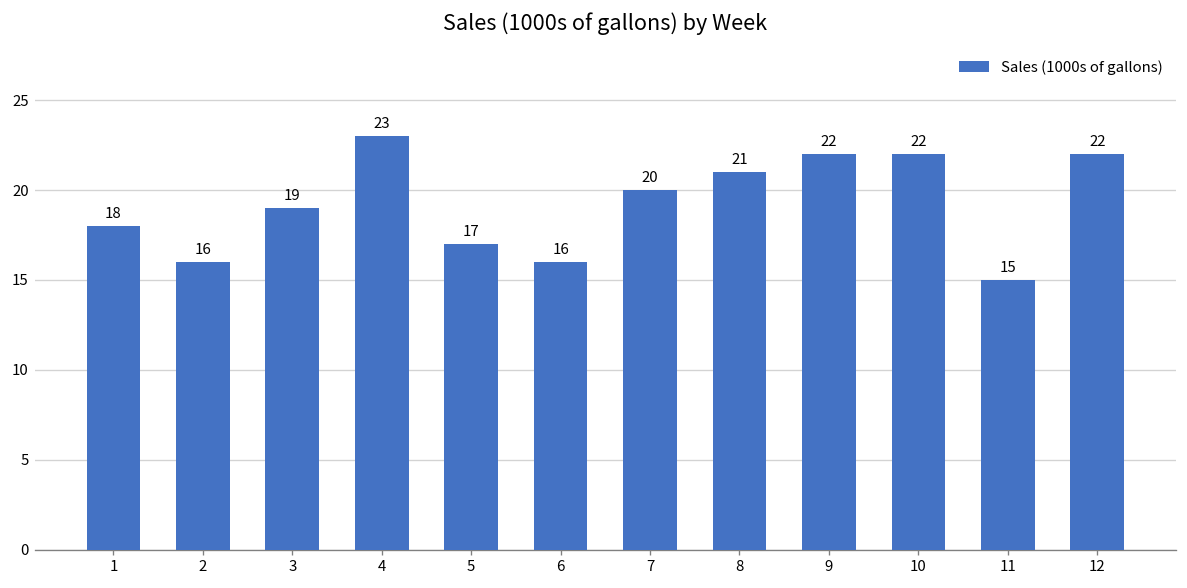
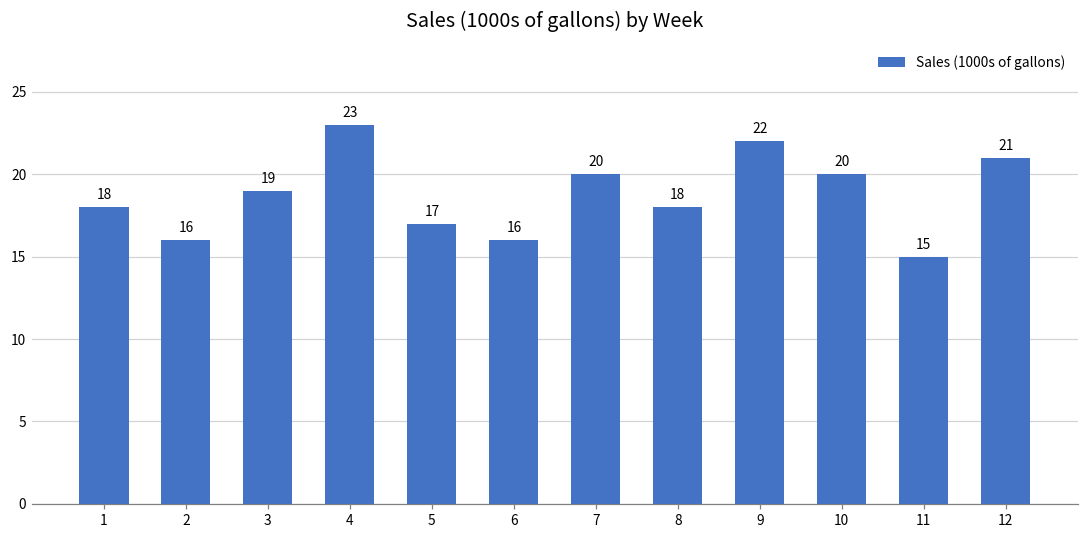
  {
    "1": 18,
    "2": 16,
    "3": 19,
    "4": 23,
    "5": 17,
    "6": 16,
    "7": 20,
-   "8": 21,
+   "8": 18,
    "9": 22,
-   "10": 22,
+   "10": 20,
    "11": 15,
-   "12": 22
+   "12": 21
  }
